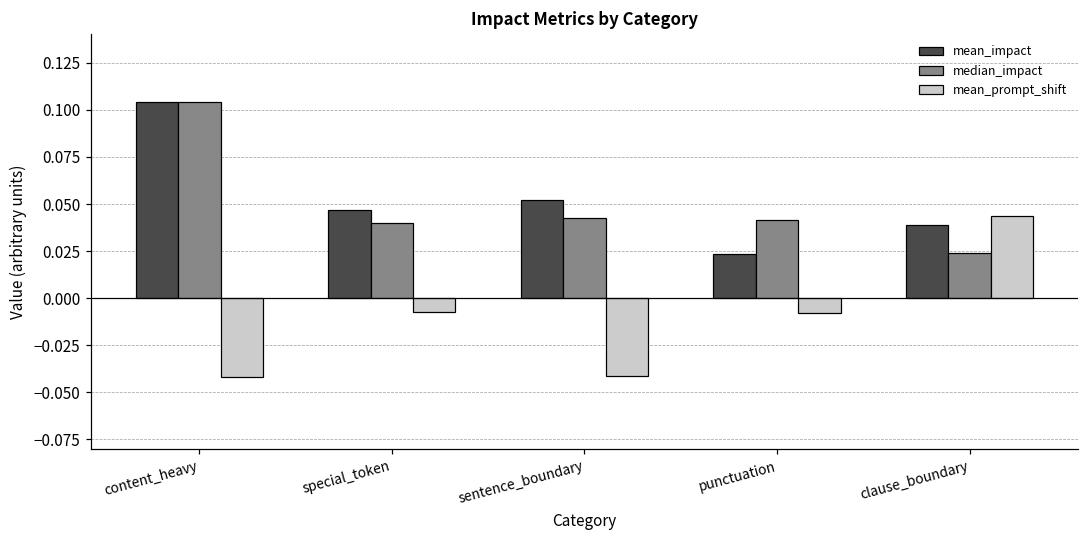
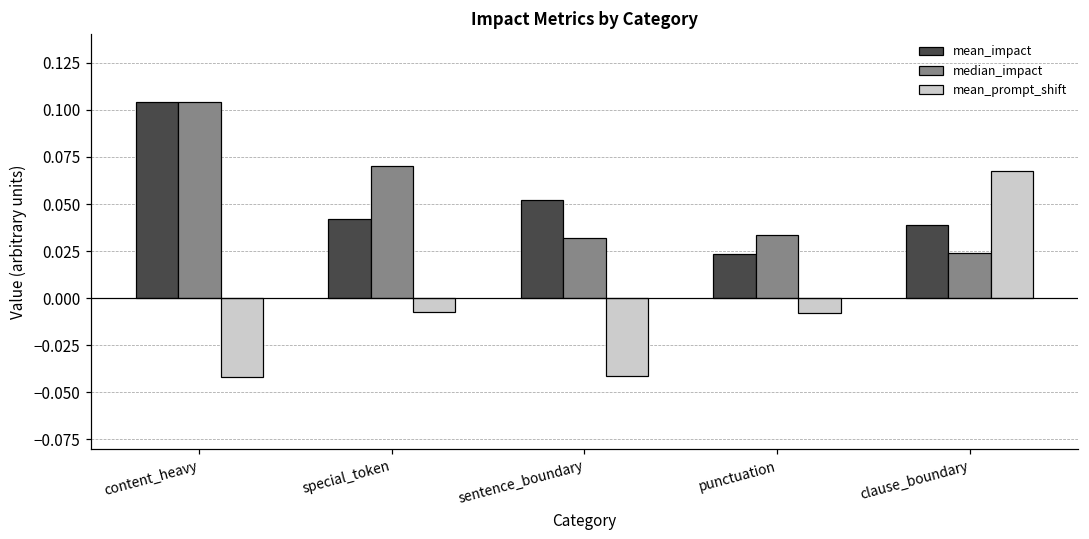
  {
    "mean_impact": {
      "content_heavy": 0.104,
-     "special_token": 0.047,
+     "special_token": 0.042,
      "sentence_boundary": 0.052,
      "punctuation": 0.023,
      "clause_boundary": 0.039
    },
    "median_impact": {
      "content_heavy": 0.104,
-     "special_token": 0.040,
-     "sentence_boundary": 0.042,
-     "punctuation": 0.041,
+     "special_token": 0.070,
+     "sentence_boundary": 0.032,
+     "punctuation": 0.034,
      "clause_boundary": 0.024
    },
    "mean_prompt_shift": {
      "content_heavy": -0.042,
      "special_token": -0.007,
      "sentence_boundary": -0.041,
      "punctuation": -0.008,
-     "clause_boundary": 0.044
+     "clause_boundary": 0.067
    }
  }
